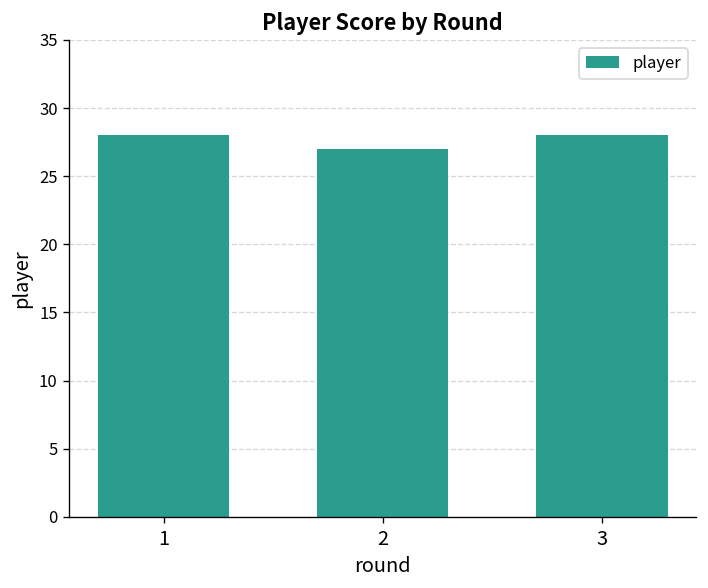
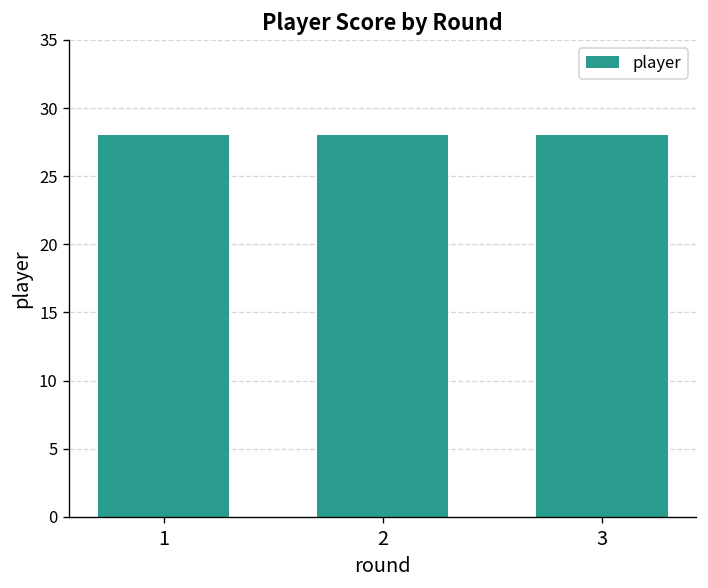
  {
    "1": 28,
-   "2": 27,
+   "2": 28,
    "3": 28
  }
